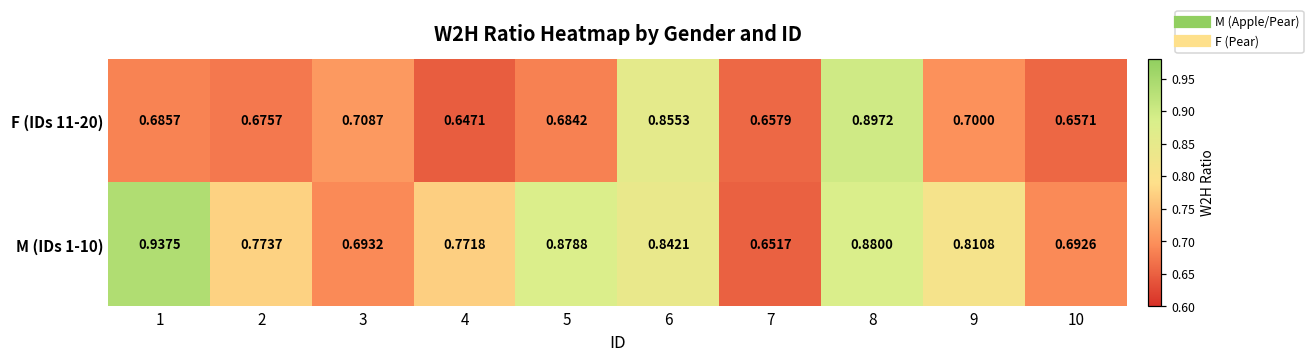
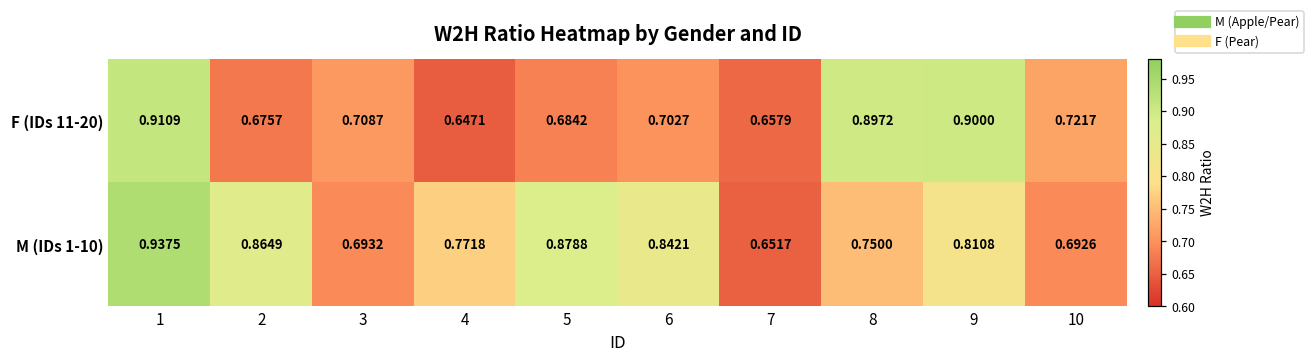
  {
    "F (IDs 11-20)": {
-     "1": 0.6857,
+     "1": 0.9109,
      "2": 0.6757,
      "3": 0.7087,
      "4": 0.6471,
      "5": 0.6842,
-     "6": 0.8553,
+     "6": 0.7027,
      "7": 0.6579,
      "8": 0.8972,
-     "9": 0.7000,
-     "10": 0.6571
+     "9": 0.9000,
+     "10": 0.7217
    },
    "M (IDs 1-10)": {
      "1": 0.9375,
-     "2": 0.7737,
+     "2": 0.8649,
      "3": 0.6932,
      "4": 0.7718,
      "5": 0.8788,
      "6": 0.8421,
      "7": 0.6517,
-     "8": 0.8800,
+     "8": 0.7500,
      "9": 0.8108,
      "10": 0.6926
    }
  }
